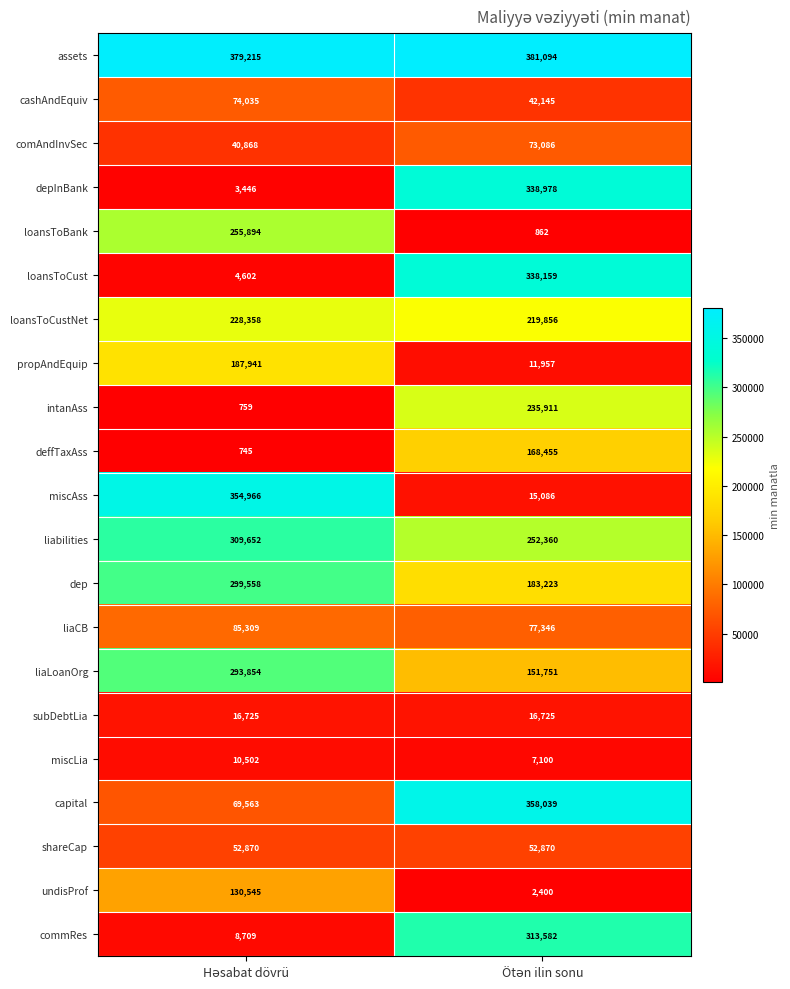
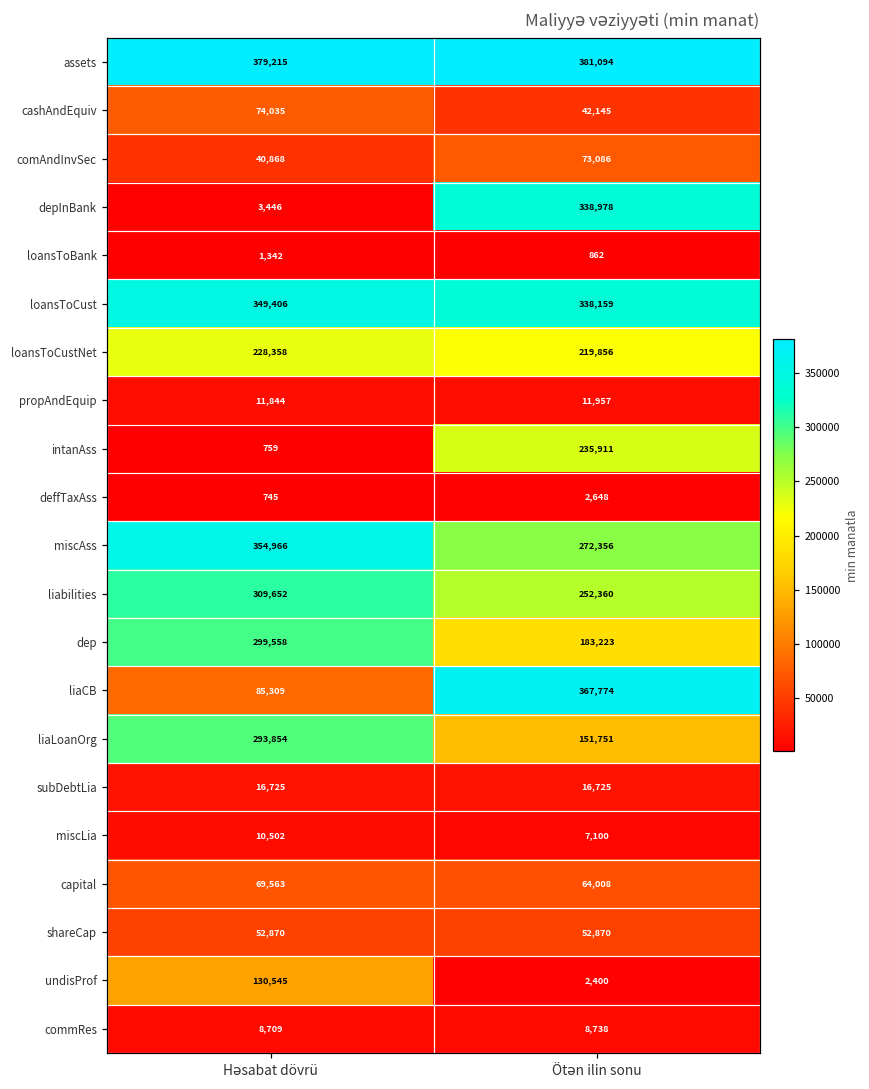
  {
    "assets": {
      "Həsabat dövrü": "379,215",
      "Ötən ilin sonu": "381,094"
    },
    "cashAndEquiv": {
      "Həsabat dövrü": "74,035",
      "Ötən ilin sonu": "42,145"
    },
    "comAndInvSec": {
      "Həsabat dövrü": "40,868",
      "Ötən ilin sonu": "73,086"
    },
    "depInBank": {
      "Həsabat dövrü": "3,446",
      "Ötən ilin sonu": "338,978"
    },
    "loansToBank": {
-     "Həsabat dövrü": "255,894",
+     "Həsabat dövrü": "1,342",
      "Ötən ilin sonu": "862"
    },
    "loansToCust": {
-     "Həsabat dövrü": "4,602",
+     "Həsabat dövrü": "349,406",
      "Ötən ilin sonu": "338,159"
    },
    "loansToCustNet": {
      "Həsabat dövrü": "228,358",
      "Ötən ilin sonu": "219,856"
    },
    "propAndEquip": {
-     "Həsabat dövrü": "187,941",
+     "Həsabat dövrü": "11,844",
      "Ötən ilin sonu": "11,957"
    },
    "intanAss": {
      "Həsabat dövrü": "759",
      "Ötən ilin sonu": "235,911"
    },
    "deffTaxAss": {
      "Həsabat dövrü": "745",
-     "Ötən ilin sonu": "168,455"
+     "Ötən ilin sonu": "2,648"
    },
    "miscAss": {
      "Həsabat dövrü": "354,966",
-     "Ötən ilin sonu": "15,086"
+     "Ötən ilin sonu": "272,356"
    },
    "liabilities": {
      "Həsabat dövrü": "309,652",
      "Ötən ilin sonu": "252,360"
    },
    "dep": {
      "Həsabat dövrü": "299,558",
      "Ötən ilin sonu": "183,223"
    },
    "liaCB": {
      "Həsabat dövrü": "85,309",
-     "Ötən ilin sonu": "77,346"
+     "Ötən ilin sonu": "367,774"
    },
    "liaLoanOrg": {
      "Həsabat dövrü": "293,854",
      "Ötən ilin sonu": "151,751"
    },
    "subDebtLia": {
      "Həsabat dövrü": "16,725",
      "Ötən ilin sonu": "16,725"
    },
    "miscLia": {
      "Həsabat dövrü": "10,502",
      "Ötən ilin sonu": "7,100"
    },
    "capital": {
      "Həsabat dövrü": "69,563",
-     "Ötən ilin sonu": "358,039"
+     "Ötən ilin sonu": "64,008"
    },
    "shareCap": {
      "Həsabat dövrü": "52,870",
      "Ötən ilin sonu": "52,870"
    },
    "undisProf": {
      "Həsabat dövrü": "130,545",
      "Ötən ilin sonu": "2,400"
    },
    "commRes": {
      "Həsabat dövrü": "8,709",
-     "Ötən ilin sonu": "313,582"
+     "Ötən ilin sonu": "8,738"
    }
  }
